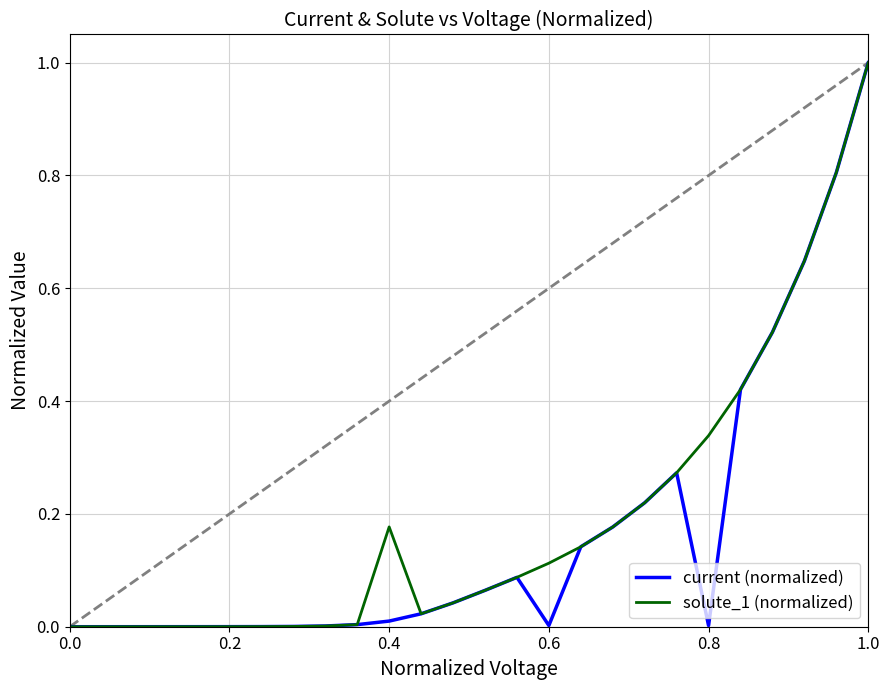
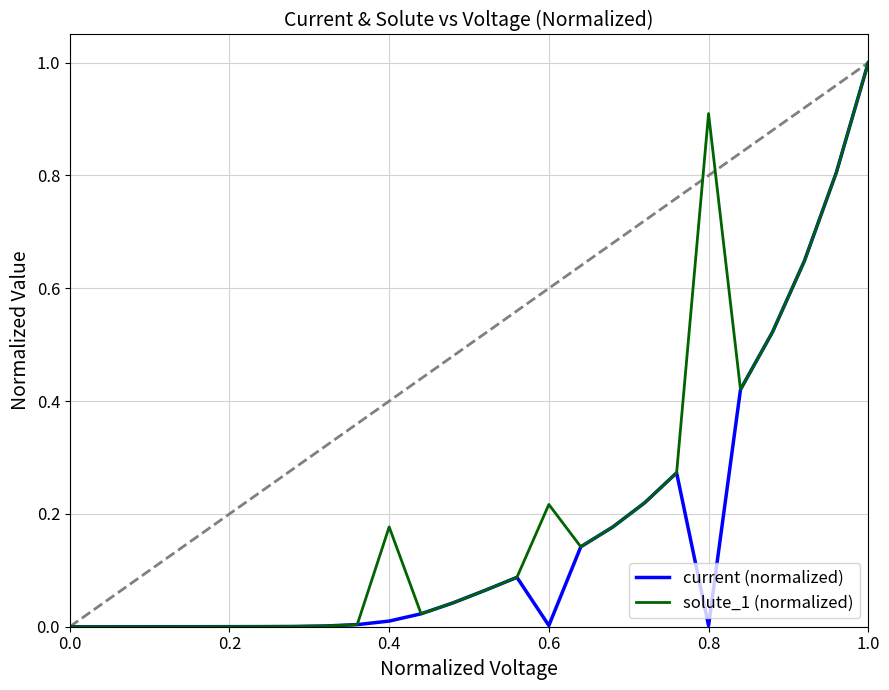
  {
    "current (normalized)": {
      "0.4": 0.01,
      "0.6": 0.00,
      "0.8": 0.00
    },
    "solute_1 (normalized)": {
      "0.4": 0.18,
-     "0.6": 0.11,
-     "0.8": 0.34
+     "0.6": 0.22,
+     "0.8": 0.91
    }
  }
